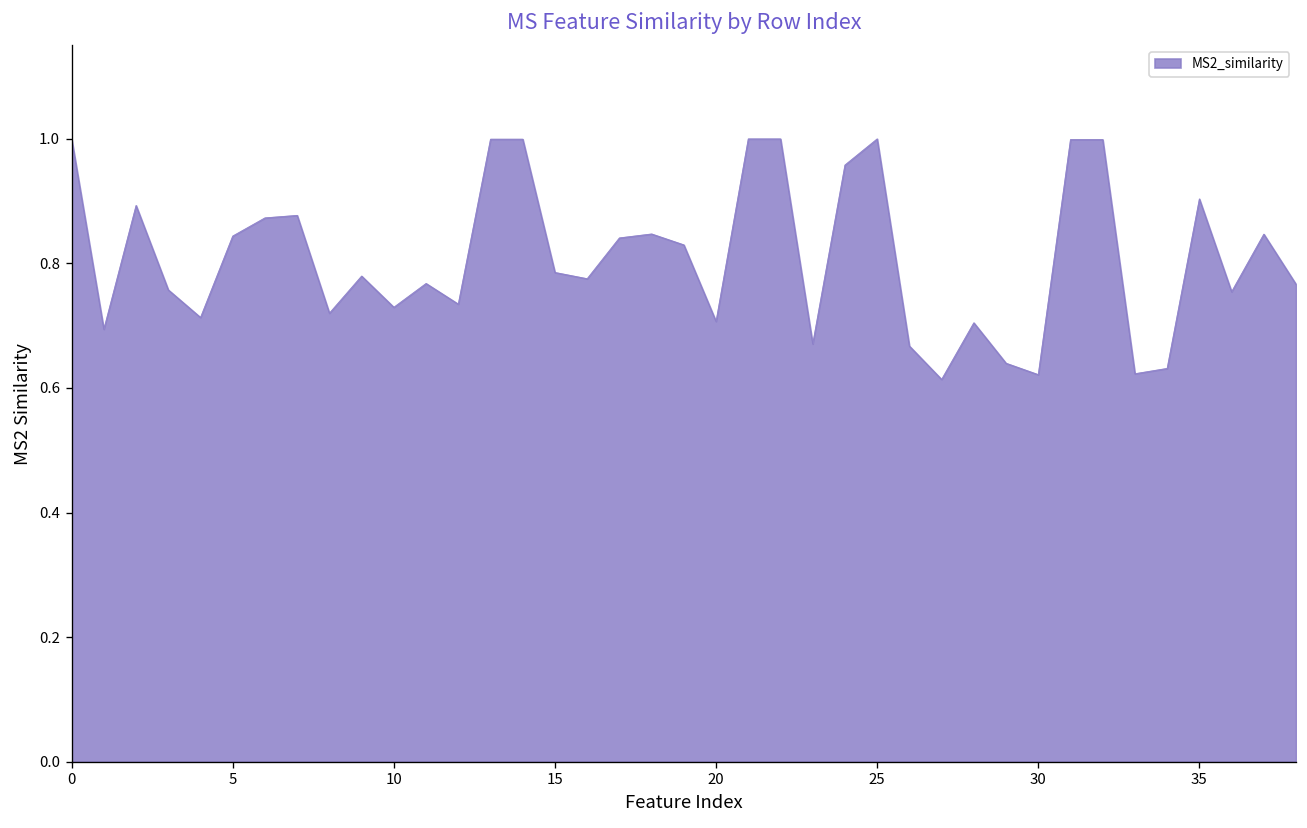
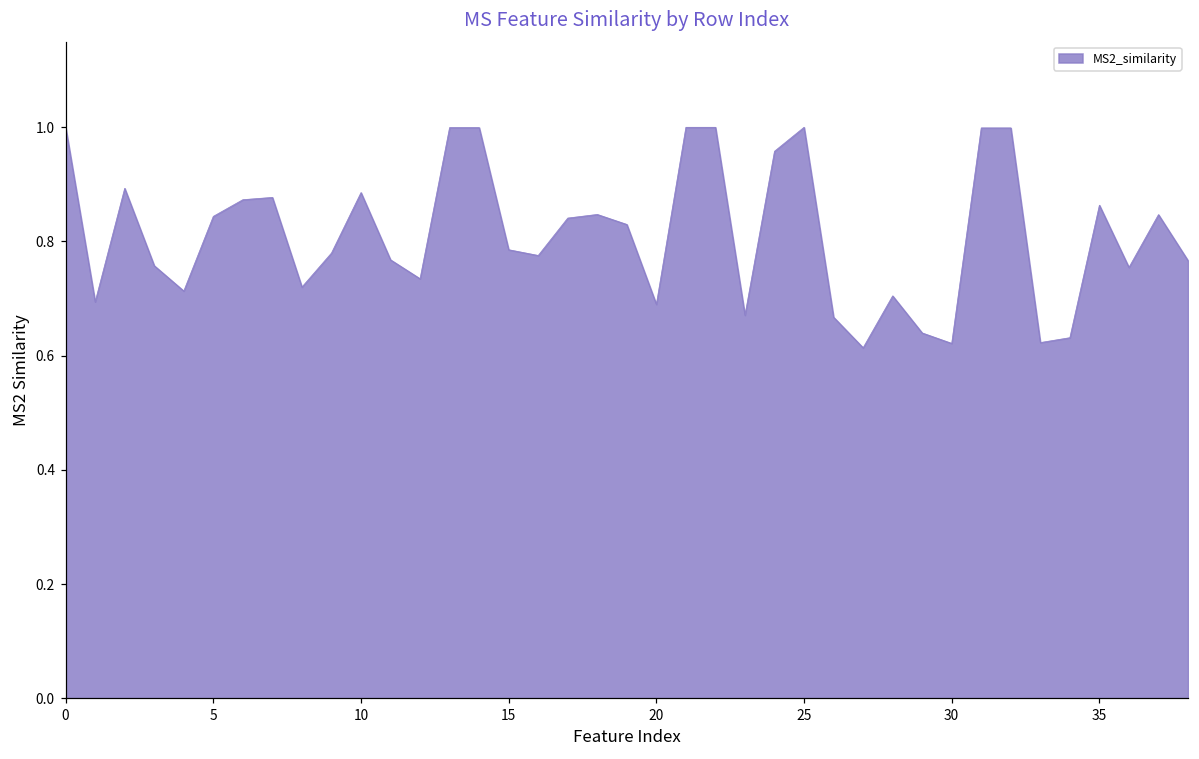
  {
    "0": 1.00,
    "5": 0.84,
-   "10": 0.73,
+   "10": 0.89,
    "15": 0.79,
-   "20": 0.71,
+   "20": 0.69,
    "25": 1.00,
    "30": 0.62,
-   "35": 0.90
+   "35": 0.86
  }
